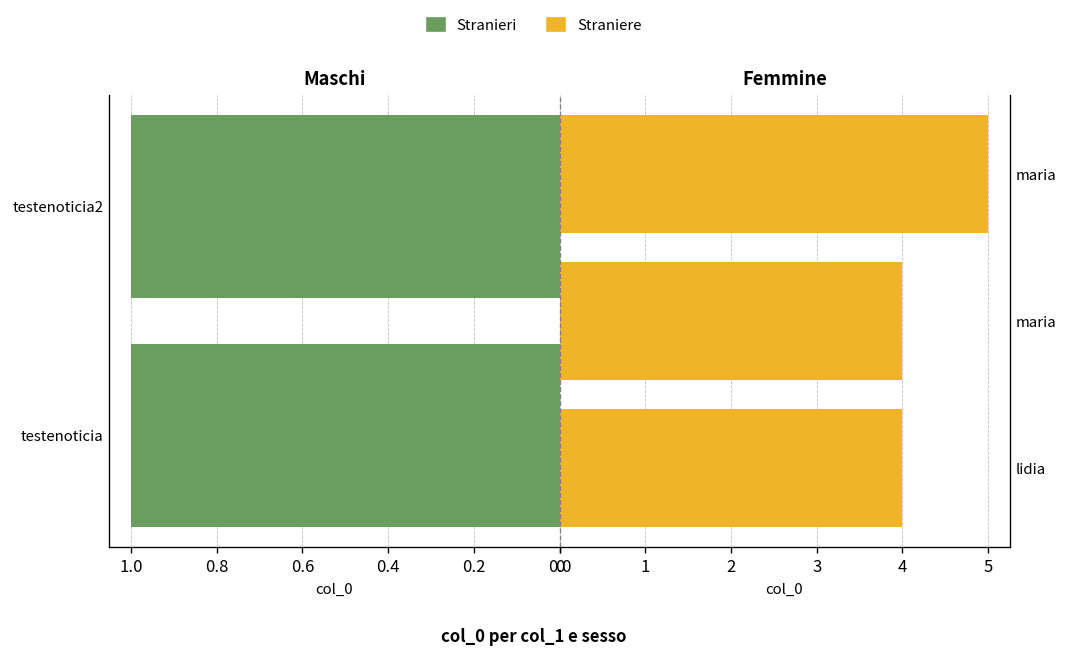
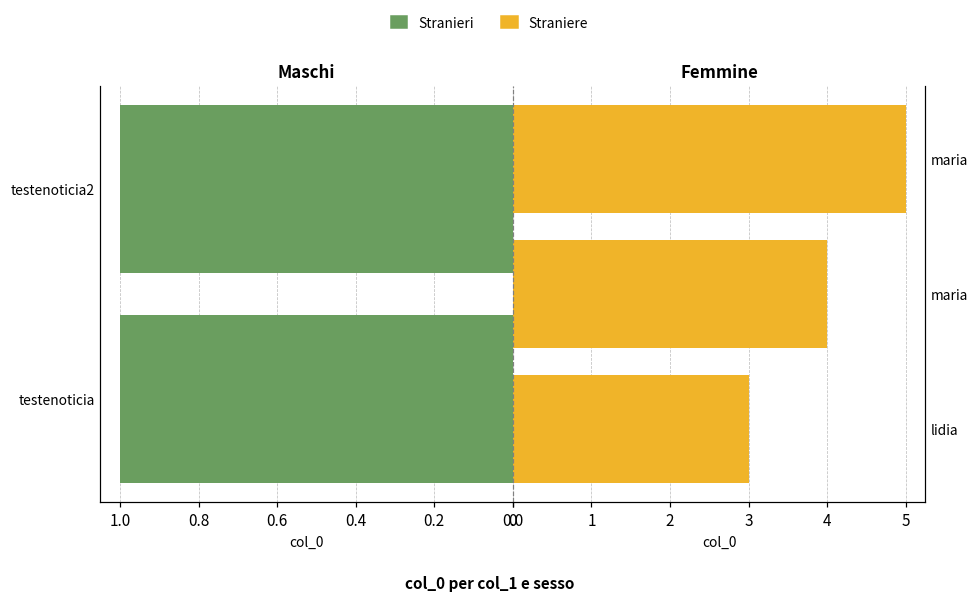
  {
    "Maschi": {
      "testenoticia2": 1.00,
      "testenoticia": 1.00
    },
    "Femmine": {
-     "lidia": 4
+     "lidia": 3
    }
  }
